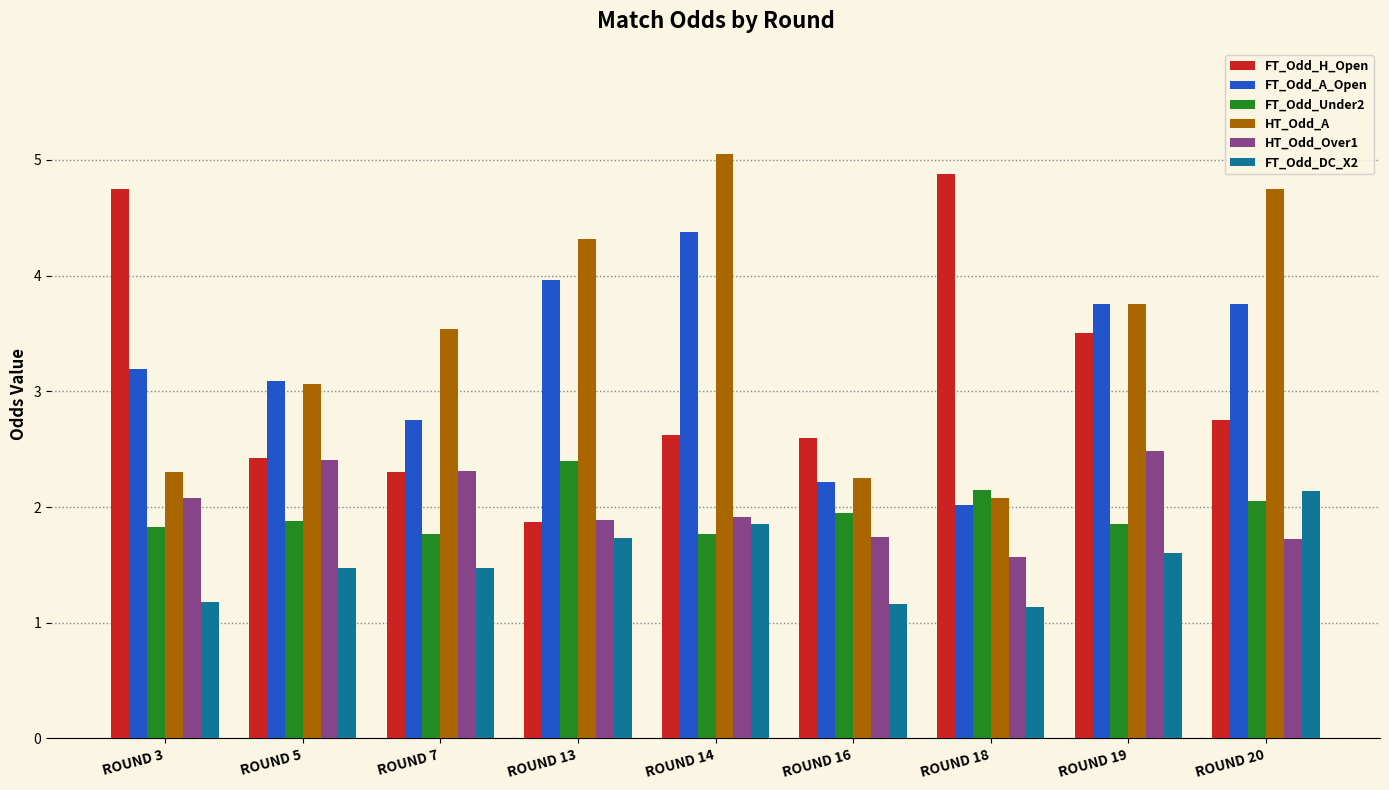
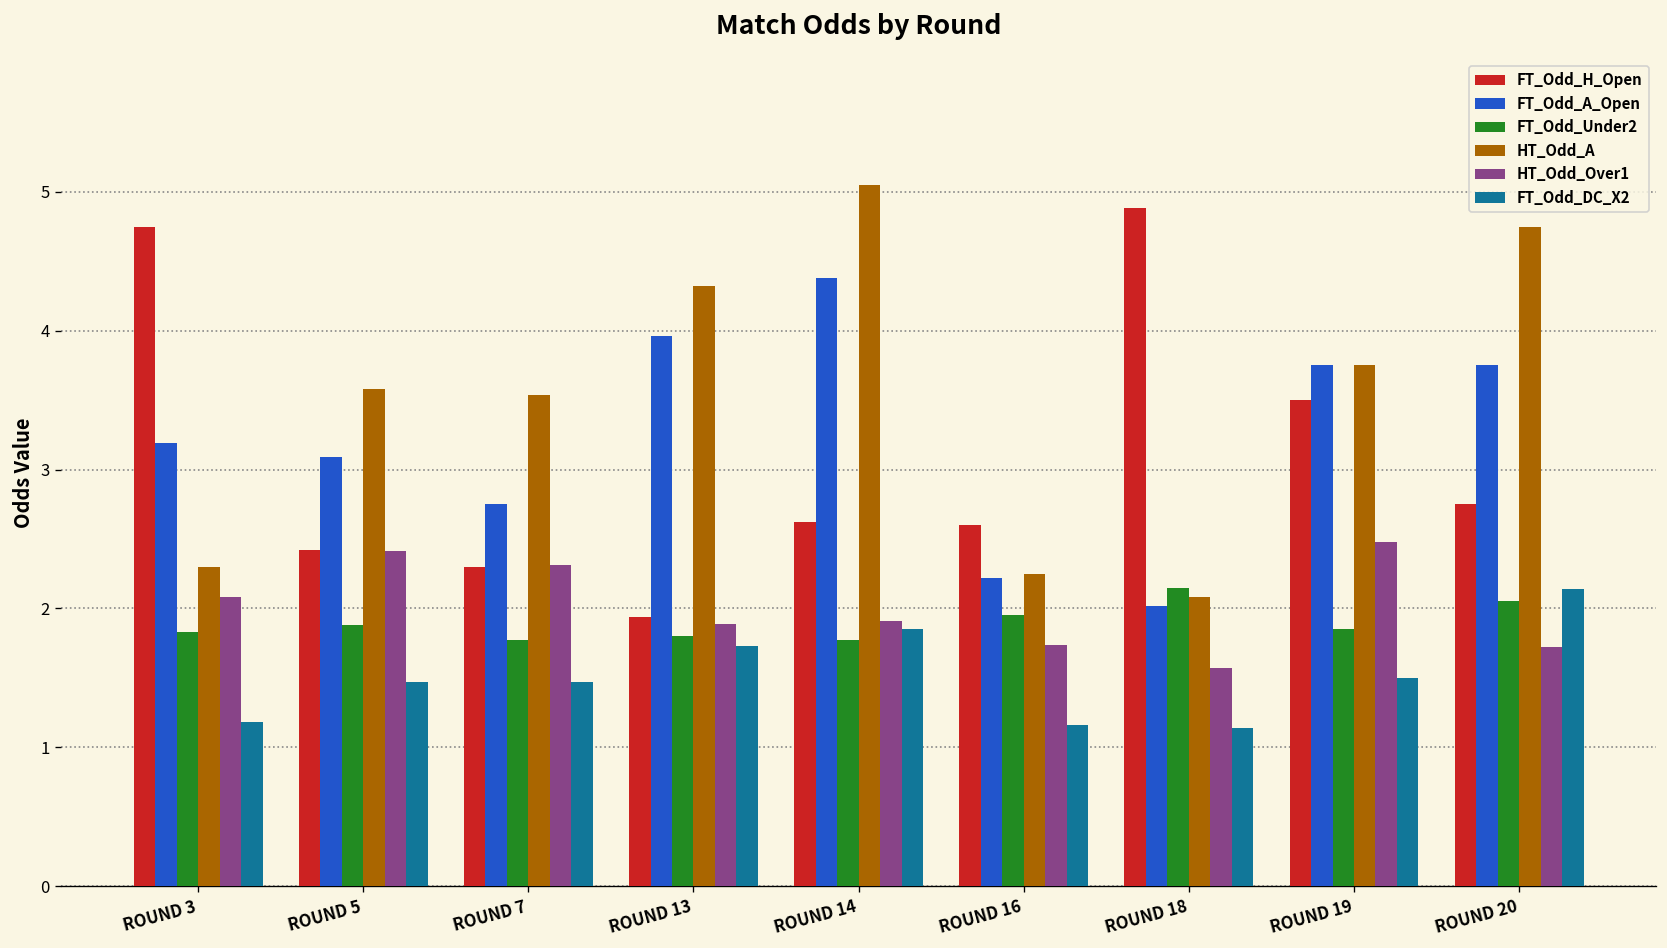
  {
    "FT_Odd_H_Open": {
      "ROUND 3": 4.75,
      "ROUND 5": 2.42,
      "ROUND 7": 2.30,
-     "ROUND 13": 1.87,
+     "ROUND 13": 1.94,
      "ROUND 14": 2.62,
      "ROUND 16": 2.60,
      "ROUND 18": 4.88,
      "ROUND 19": 3.50,
      "ROUND 20": 2.75
    },
    "FT_Odd_A_Open": {
      "ROUND 3": 3.19,
      "ROUND 5": 3.09,
      "ROUND 7": 2.75,
      "ROUND 13": 3.96,
      "ROUND 14": 4.38,
      "ROUND 16": 2.22,
      "ROUND 18": 2.02,
      "ROUND 19": 3.75,
      "ROUND 20": 3.75
    },
    "FT_Odd_Under2": {
      "ROUND 3": 1.83,
      "ROUND 5": 1.9,
      "ROUND 7": 1.77,
-     "ROUND 13": 2.4,
+     "ROUND 13": 1.8,
      "ROUND 14": 1.77,
      "ROUND 16": 1.95,
      "ROUND 18": 2.15,
      "ROUND 19": 1.85,
      "ROUND 20": 2.05
    },
    "HT_Odd_A": {
      "ROUND 3": 2.30,
-     "ROUND 5": 3.06,
+     "ROUND 5": 3.58,
      "ROUND 7": 3.54,
      "ROUND 13": 4.32,
      "ROUND 14": 5.05,
      "ROUND 16": 2.25,
      "ROUND 18": 2.08,
      "ROUND 19": 3.75,
      "ROUND 20": 4.75
    },
    "HT_Odd_Over1": {
      "ROUND 3": 2.08,
      "ROUND 5": 2.41,
      "ROUND 7": 2.31,
      "ROUND 13": 1.89,
      "ROUND 14": 1.91,
      "ROUND 16": 1.74,
      "ROUND 18": 1.57,
      "ROUND 19": 2.48,
      "ROUND 20": 1.72
    },
    "FT_Odd_DC_X2": {
      "ROUND 3": 1.2,
      "ROUND 5": 1.47,
      "ROUND 7": 1.47,
      "ROUND 13": 1.73,
      "ROUND 14": 1.85,
      "ROUND 16": 1.16,
      "ROUND 18": 1.14,
-     "ROUND 19": 1.6,
+     "ROUND 19": 1.5,
      "ROUND 20": 2.14
    }
  }
